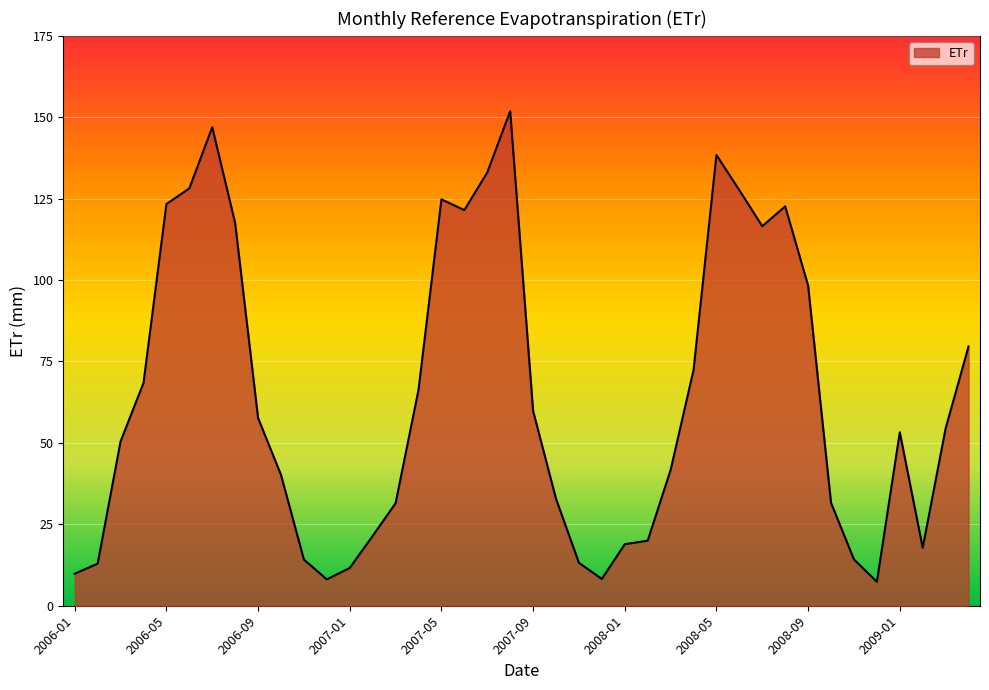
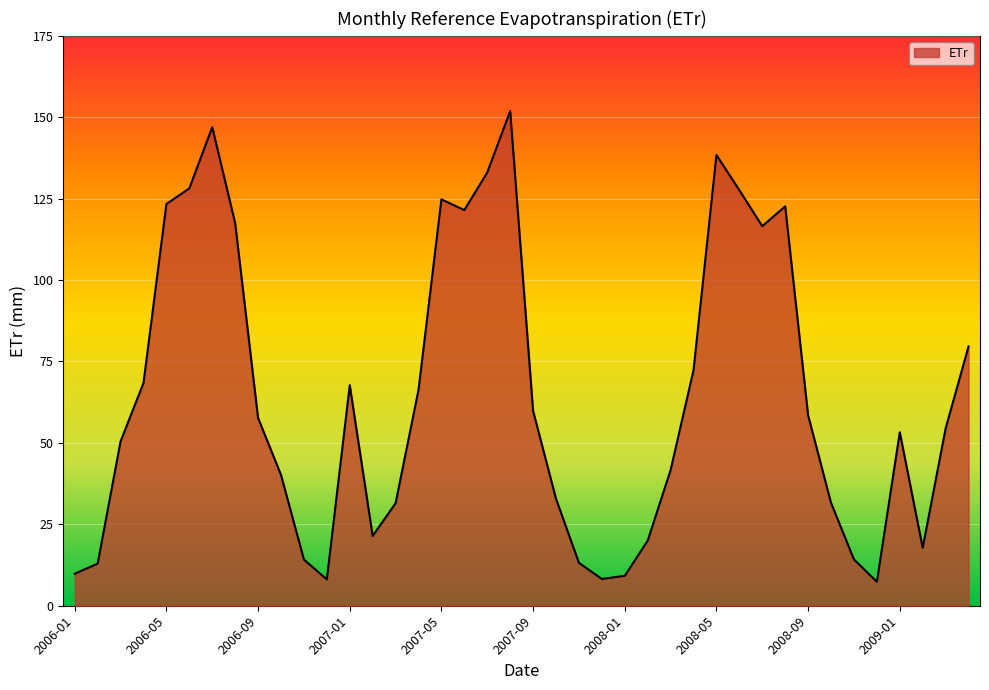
  {
    "2006-01": 10,
    "2006-05": 123,
    "2006-09": 58,
-   "2007-01": 12,
+   "2007-01": 68,
    "2007-05": 125,
    "2007-09": 60,
-   "2008-01": 19,
+   "2008-01": 9,
    "2008-05": 138,
-   "2008-09": 98,
+   "2008-09": 58,
    "2009-01": 53
  }
